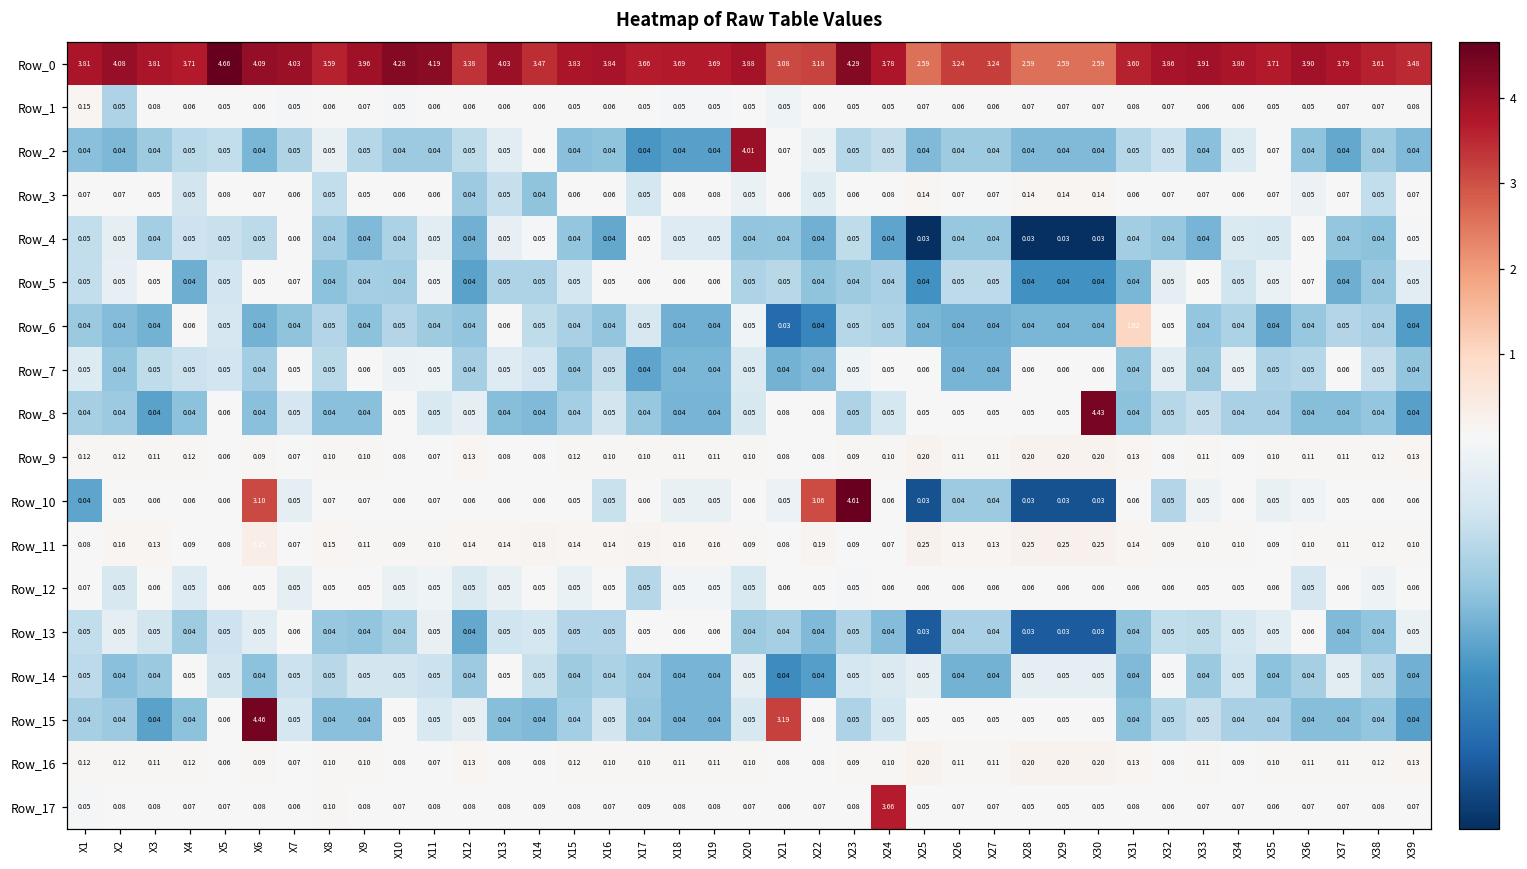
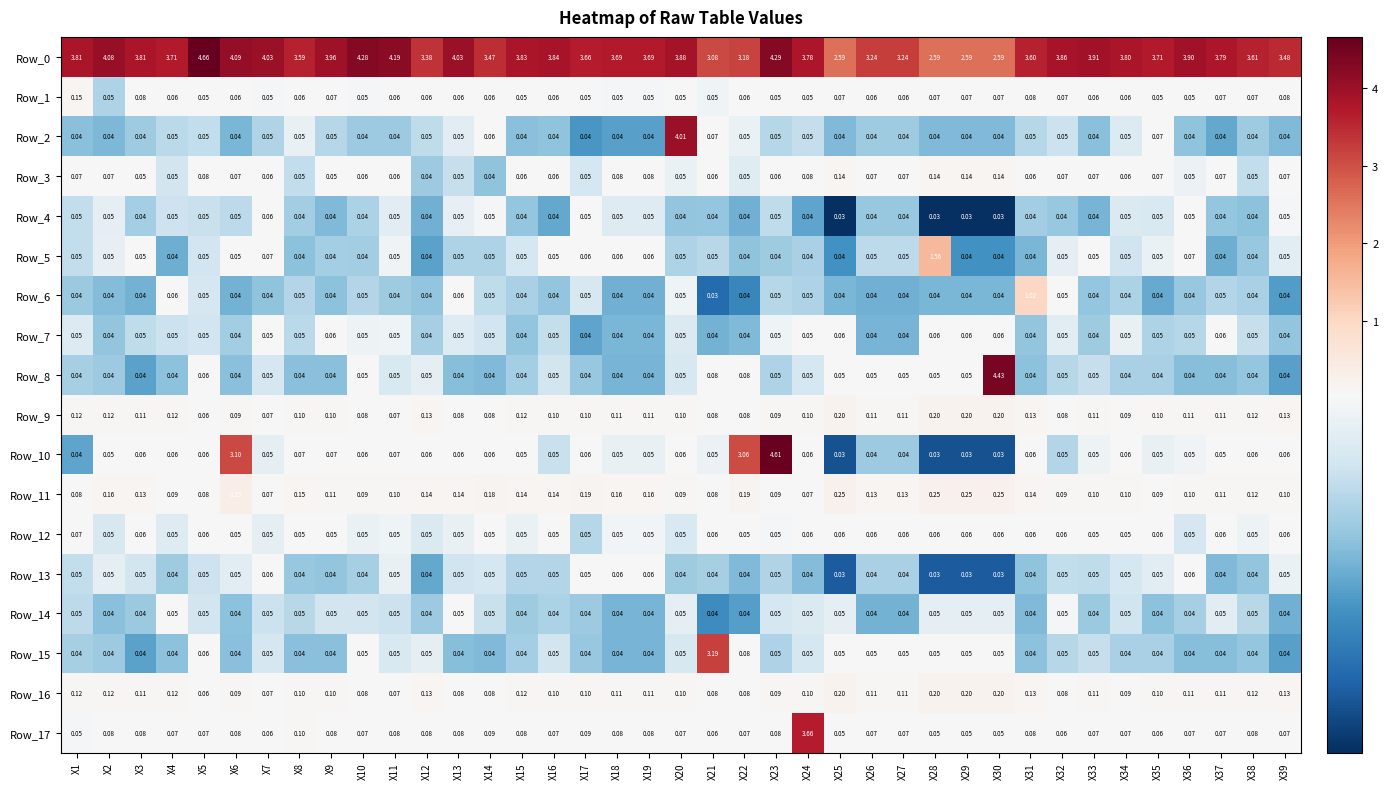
  {
    "Row_5": {
      "X1": 0.05,
      "X2": 0.05,
      "X3": 0.05,
      "X4": 0.04,
      "X5": 0.05,
      "X6": 0.05,
      "X7": 0.07,
      "X8": 0.04,
      "X9": 0.04,
      "X10": 0.04,
      "X11": 0.05,
      "X12": 0.04,
      "X13": 0.05,
      "X14": 0.05,
      "X15": 0.05,
      "X16": 0.05,
      "X17": 0.06,
      "X18": 0.06,
      "X19": 0.06,
      "X20": 0.05,
      "X21": 0.05,
      "X22": 0.04,
      "X23": 0.04,
      "X24": 0.04,
      "X25": 0.04,
      "X26": 0.05,
      "X27": 0.05,
-     "X28": 0.04,
+     "X28": 1.56,
      "X29": 0.04,
      "X30": 0.04,
      "X31": 0.04,
      "X32": 0.05,
      "X33": 0.05,
      "X34": 0.05,
      "X35": 0.05,
      "X36": 0.07,
      "X37": 0.04,
      "X38": 0.04,
      "X39": 0.05
    },
    "Row_15": {
      "X1": 0.04,
      "X2": 0.04,
      "X3": 0.04,
      "X4": 0.04,
      "X5": 0.06,
-     "X6": 4.46,
+     "X6": 0.04,
      "X7": 0.05,
      "X8": 0.04,
      "X9": 0.04,
      "X10": 0.05,
      "X11": 0.05,
      "X12": 0.05,
      "X13": 0.04,
      "X14": 0.04,
      "X15": 0.04,
      "X16": 0.05,
      "X17": 0.04,
      "X18": 0.04,
      "X19": 0.04,
      "X20": 0.05,
      "X21": 3.19,
      "X22": 0.08,
      "X23": 0.05,
      "X24": 0.05,
      "X25": 0.05,
      "X26": 0.05,
      "X27": 0.05,
      "X28": 0.05,
      "X29": 0.05,
      "X30": 0.05,
      "X31": 0.04,
      "X32": 0.05,
      "X33": 0.05,
      "X34": 0.04,
      "X35": 0.04,
      "X36": 0.04,
      "X37": 0.04,
      "X38": 0.04,
      "X39": 0.04
    }
  }
